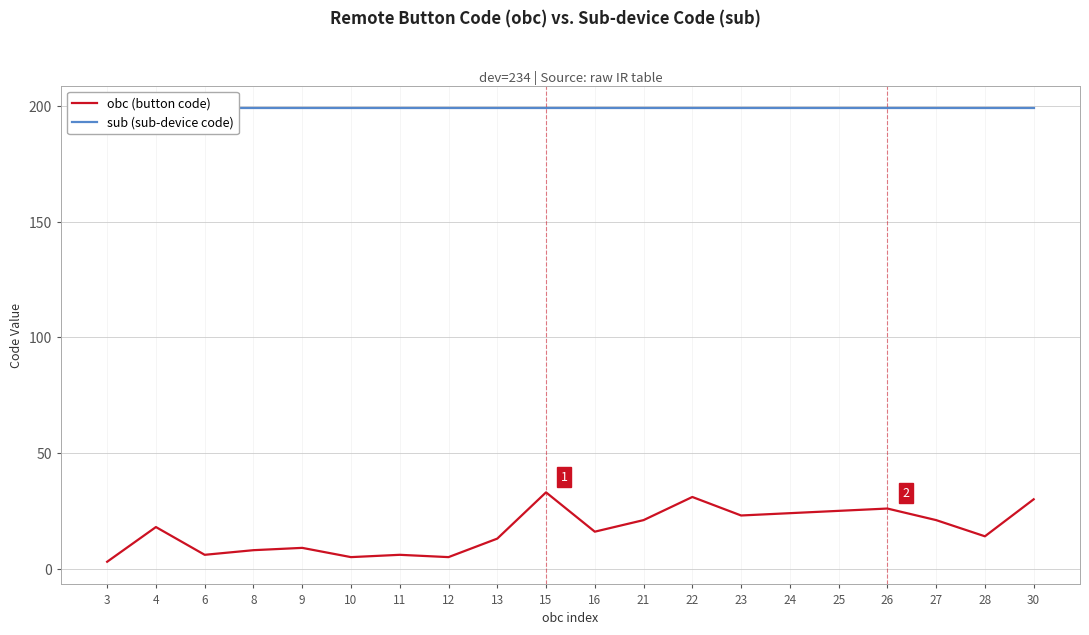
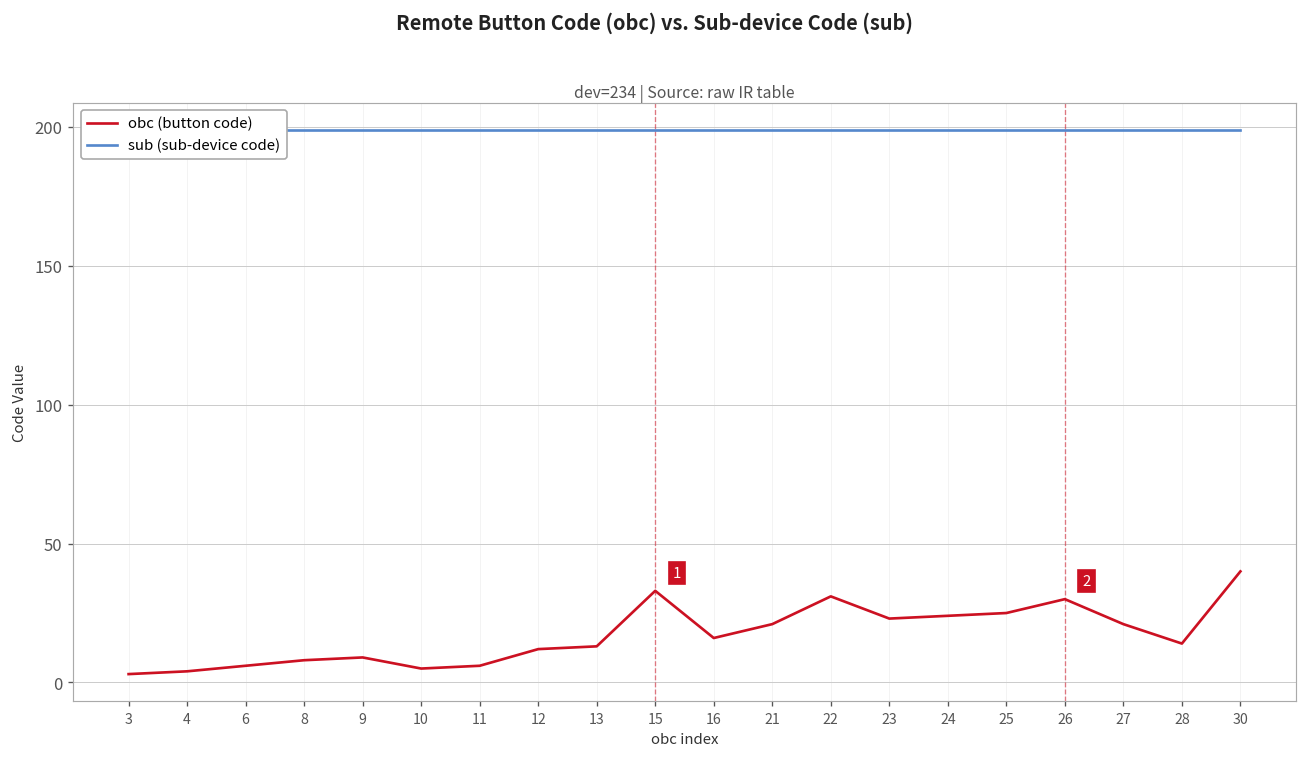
  {
    "obc (button code)": {
      "3": 3,
-     "4": 18,
+     "4": 4,
      "6": 6,
      "8": 8,
      "9": 9,
      "10": 5,
      "11": 6,
-     "12": 5,
+     "12": 12,
      "13": 13,
      "16": 16,
      "21": 21,
      "22": 31,
      "23": 23,
      "24": 24,
      "25": 25,
-     "26": 26,
+     "26": 30,
      "27": 21,
      "28": 14,
-     "30": 30
+     "30": 40
    },
    "sub (sub-device code)": {
      "8": 199,
      "9": 199,
      "10": 199,
      "11": 199,
      "12": 199,
      "13": 199,
      "15": 199,
      "16": 199,
      "21": 199,
      "22": 199,
      "23": 199,
      "24": 199,
      "25": 199,
      "26": 199,
      "27": 199,
      "28": 199,
      "30": 199
    }
  }
